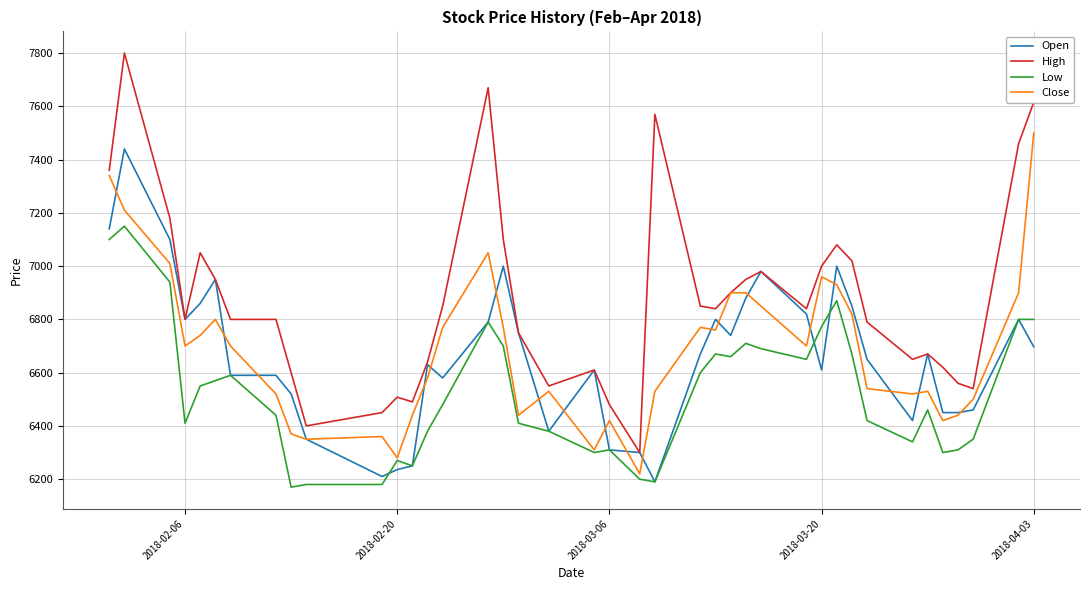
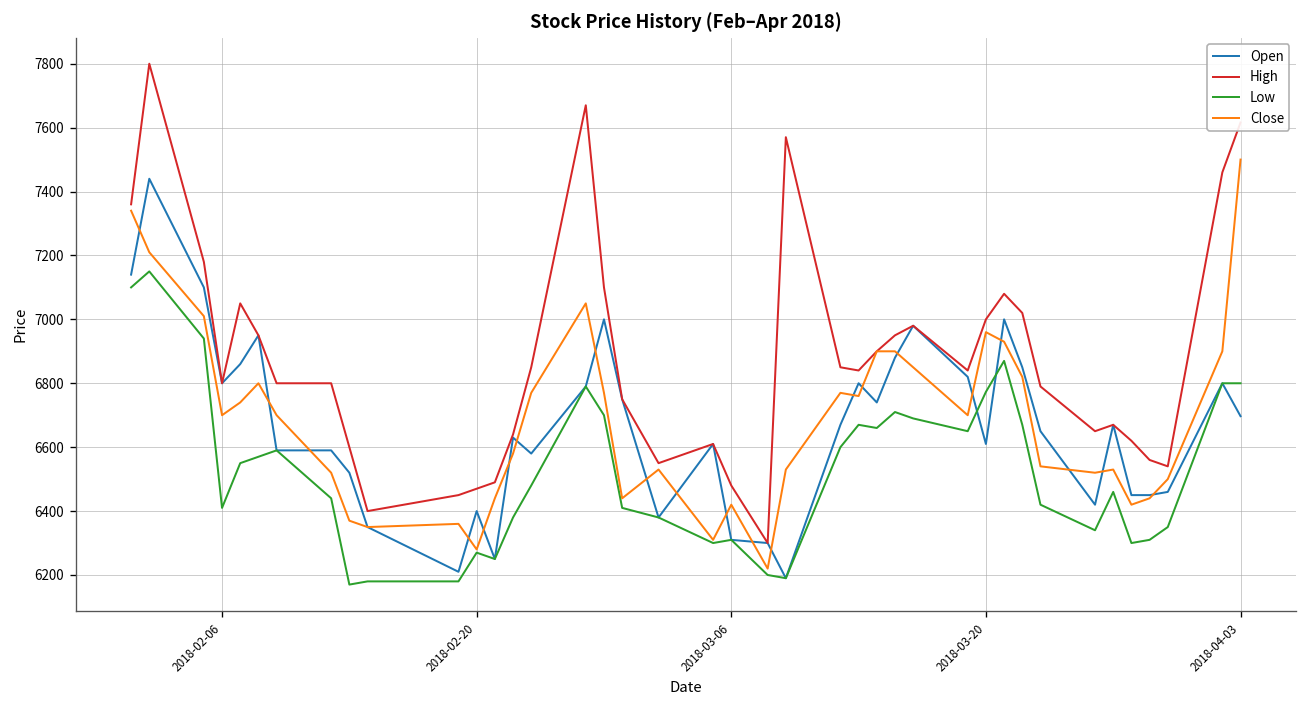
  {
    "Open": {
-     "2018-02-20": 6240,
+     "2018-02-20": 6400,
      "2018-03-20": 6610,
      "2018-04-03": 6700
    },
    "High": {
-     "2018-02-20": 6510,
+     "2018-02-20": 6470,
      "2018-03-06": 6480,
      "2018-03-20": 7000
    },
    "Low": {
      "2018-02-06": 6410,
      "2018-02-20": 6270,
      "2018-03-20": 6770,
      "2018-04-03": 6800
    },
    "Close": {
      "2018-02-06": 6700,
      "2018-02-20": 6280,
      "2018-03-06": 6420,
      "2018-03-20": 6960,
      "2018-04-03": 7500
    }
  }
